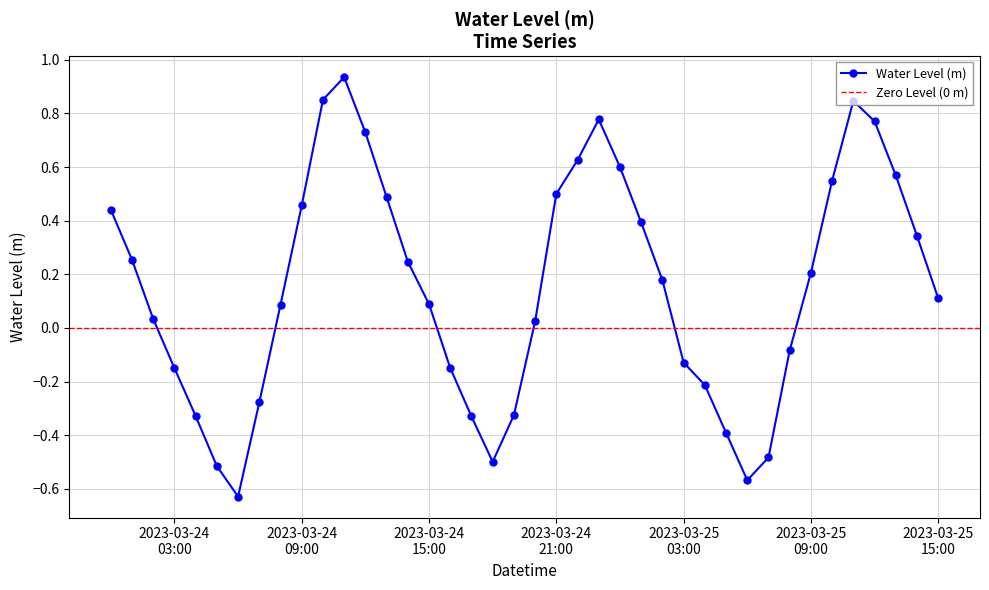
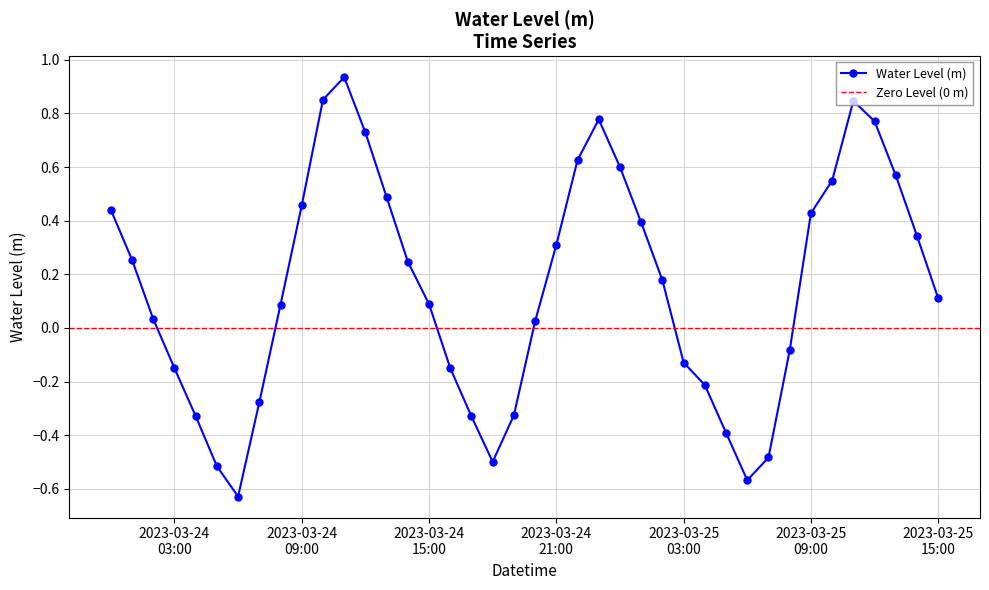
  {
    "2023-03-24 03:00": -0.15,
    "2023-03-24 09:00": 0.46,
    "2023-03-24 15:00": 0.09,
-   "2023-03-24 21:00": 0.50,
+   "2023-03-24 21:00": 0.31,
    "2023-03-25 03:00": -0.13,
-   "2023-03-25 09:00": 0.21,
+   "2023-03-25 09:00": 0.43,
    "2023-03-25 15:00": 0.11
  }
